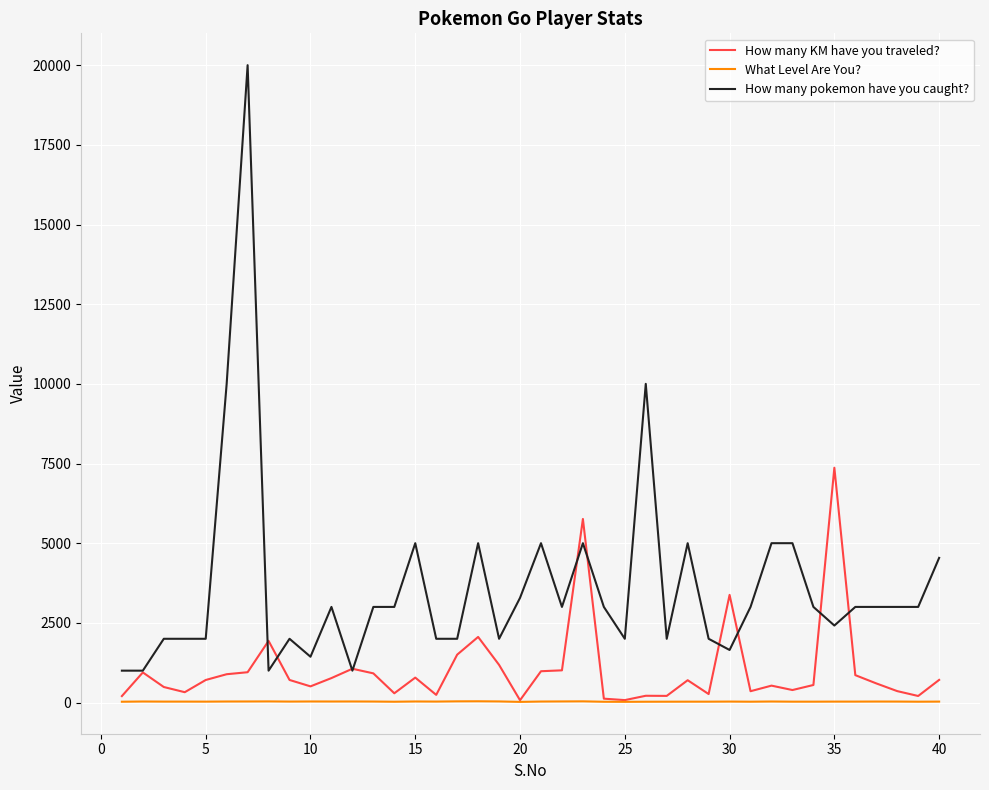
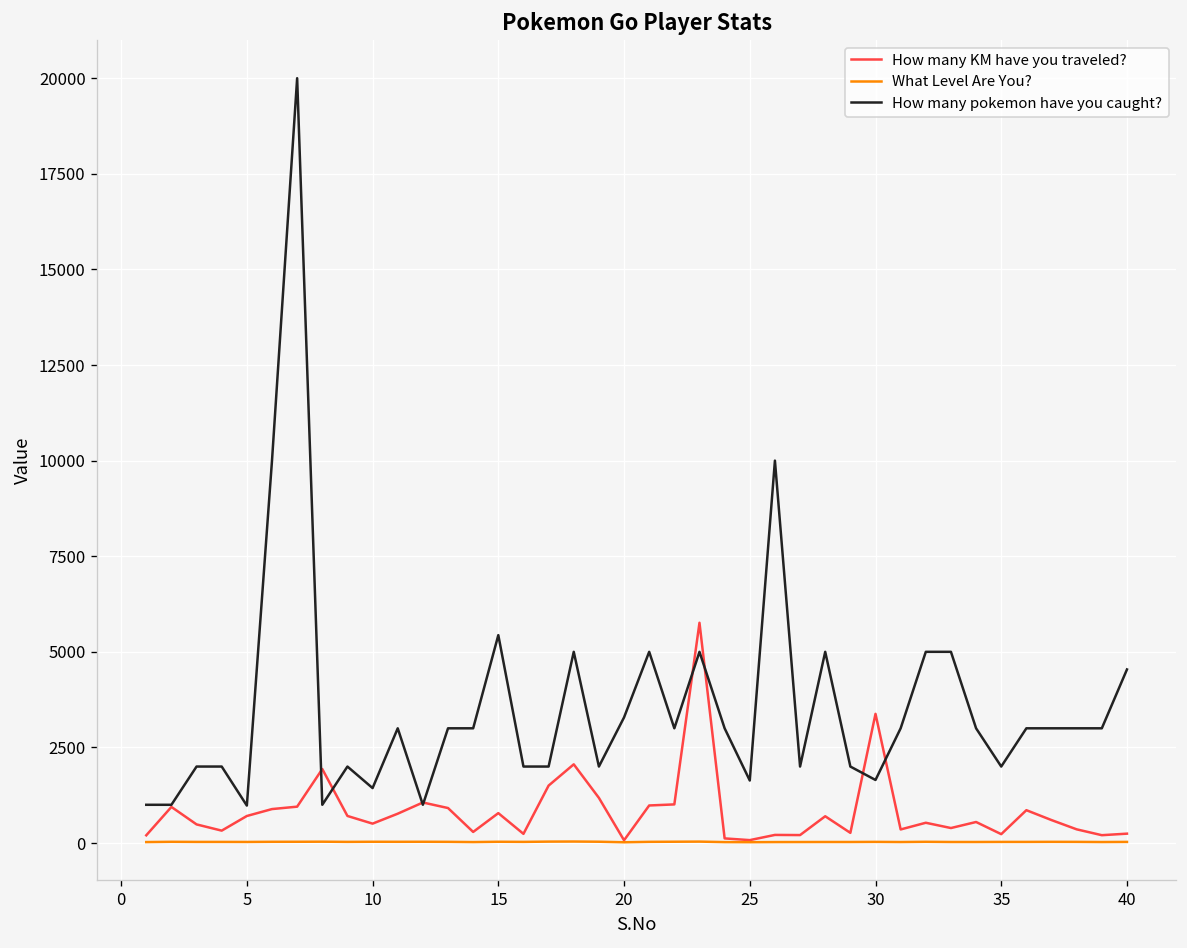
  {
    "How many KM have you traveled?": {
      "5": 700,
      "10": 500,
      "15": 800,
      "30": 3400,
-     "35": 7400,
-     "40": 700
+     "35": 200,
+     "40": 200
    },
    "What Level Are You?": {
      "5": 0,
      "10": 0,
      "15": 0,
      "30": 0,
      "35": 0,
      "40": 0
    },
    "How many pokemon have you caught?": {
-     "5": 2000,
+     "5": 1000,
      "10": 1400,
-     "15": 5000,
+     "15": 5400,
      "20": 3300,
-     "25": 2000,
+     "25": 1600,
      "30": 1600,
-     "35": 2400,
+     "35": 2000,
      "40": 4500
    }
  }
